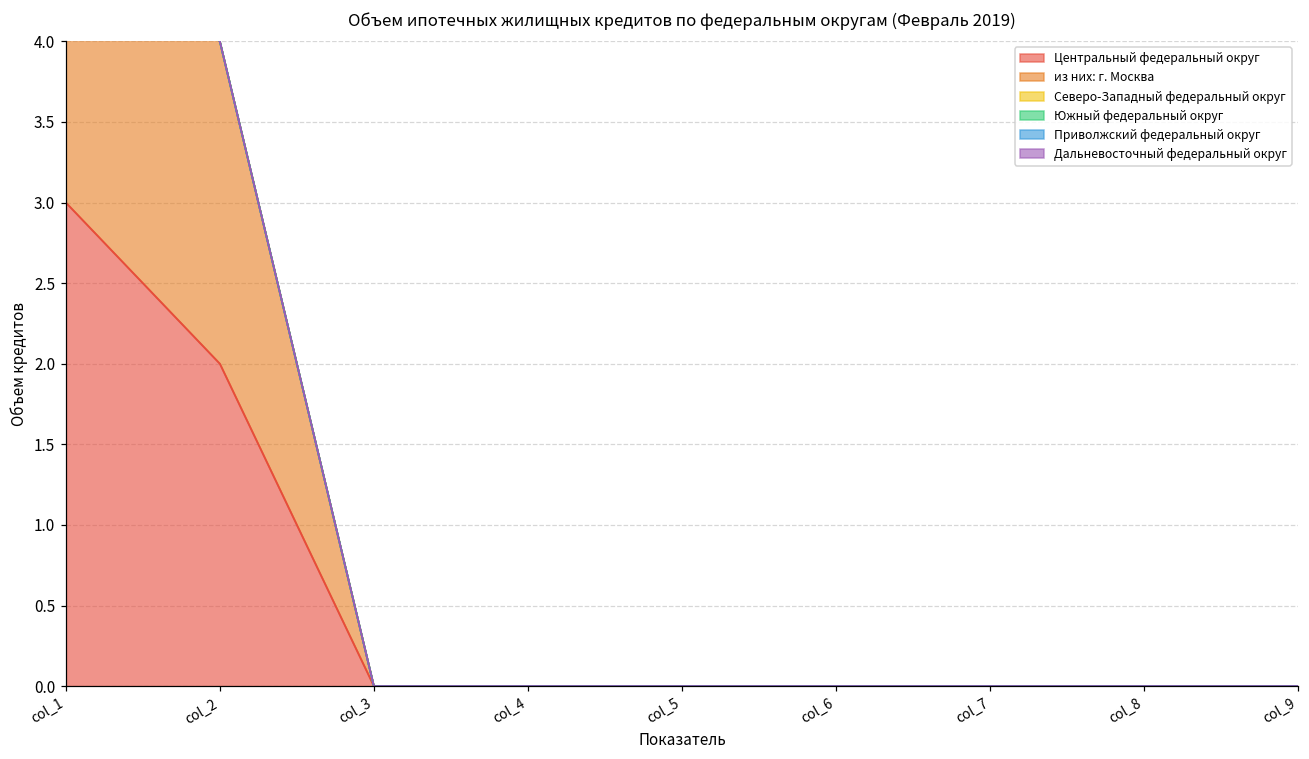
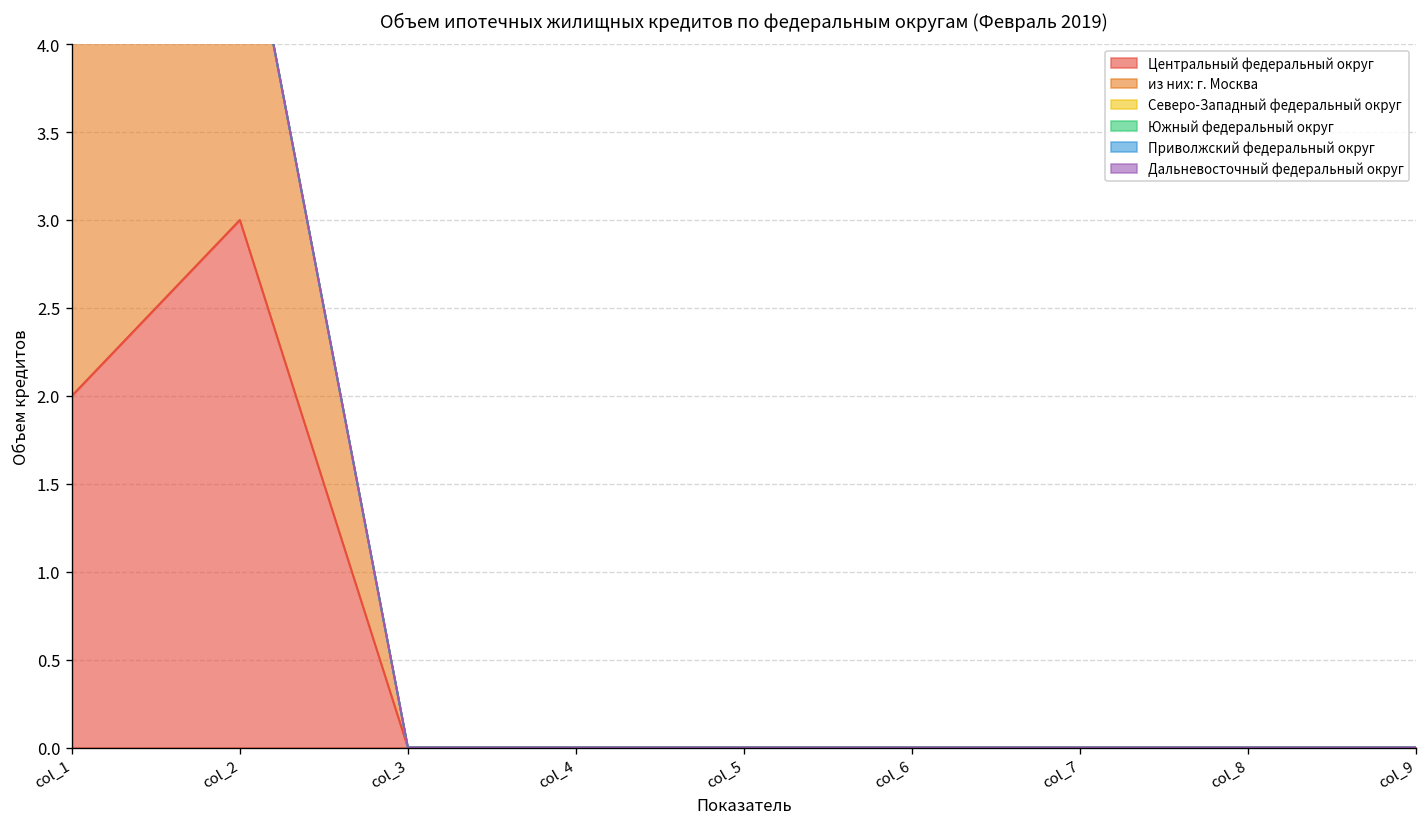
  {
    "Центральный федеральный округ": {
-     "col_1": 3,
-     "col_2": 2
+     "col_1": 2,
+     "col_2": 3
    }
  }
